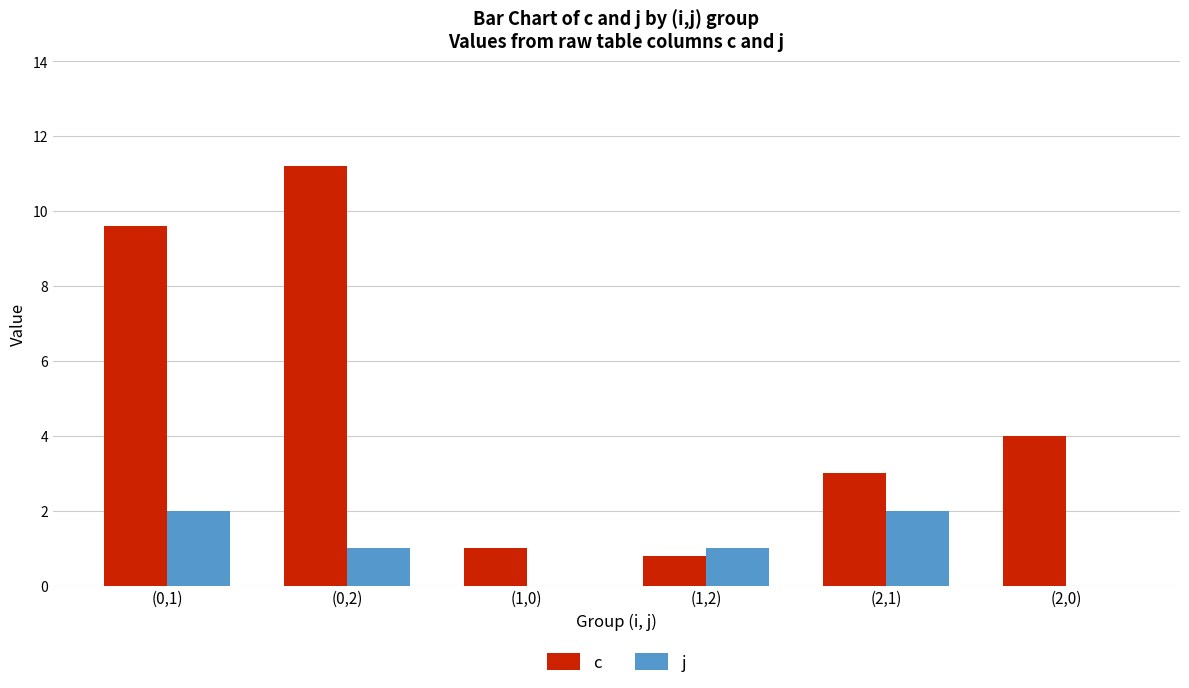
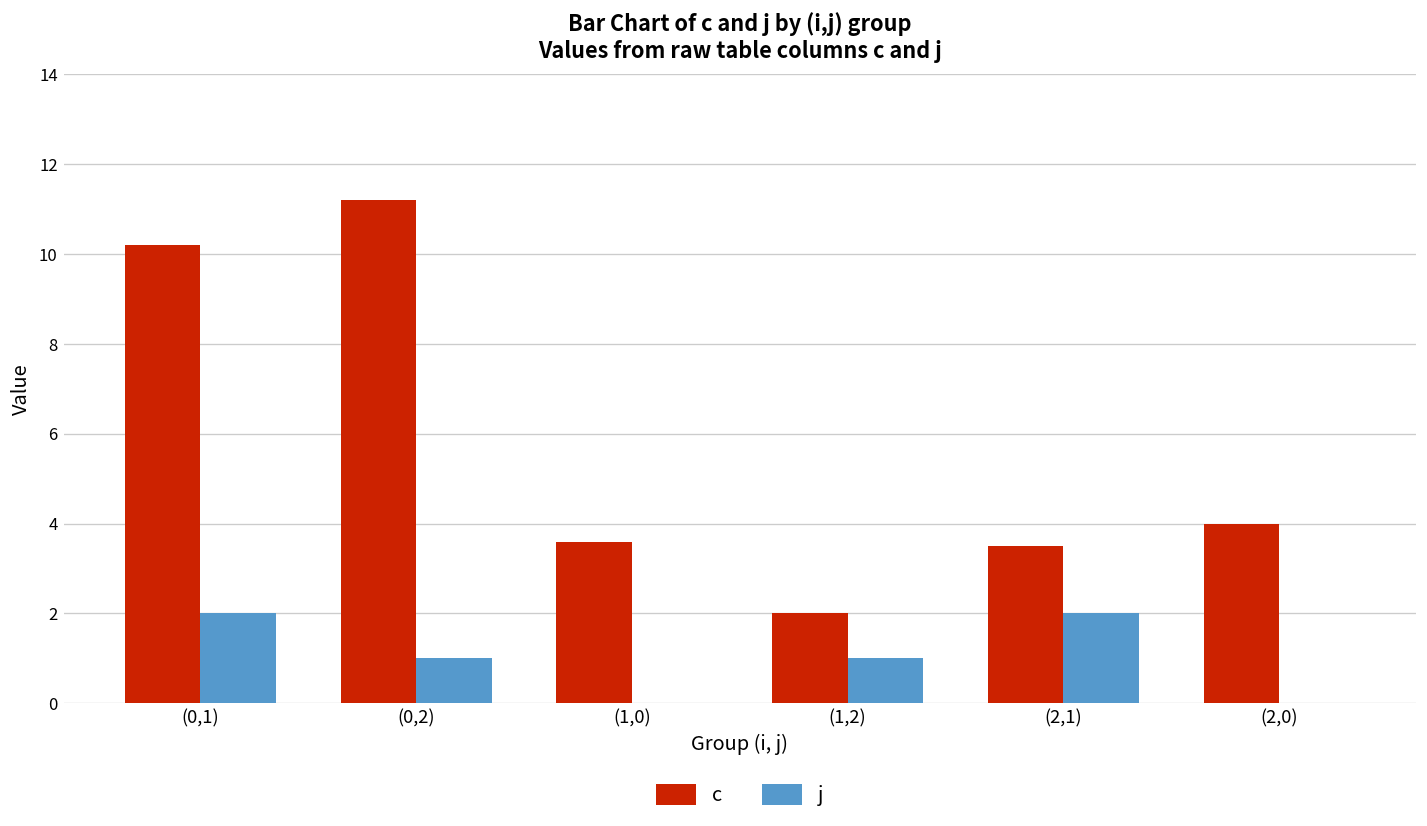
  {
    "c": {
-     "(0,1)": 9.6,
+     "(0,1)": 10.2,
      "(0,2)": 11.2,
-     "(1,0)": 1.0,
-     "(1,2)": 0.8,
-     "(2,1)": 3.0,
+     "(1,0)": 3.6,
+     "(1,2)": 2.0,
+     "(2,1)": 3.5,
      "(2,0)": 4.0
    },
    "j": {
      "(0,1)": 2.0,
      "(0,2)": 1.0,
      "(1,0)": 0.0,
      "(1,2)": 1.0,
      "(2,1)": 2.0,
      "(2,0)": 0.0
    }
  }
